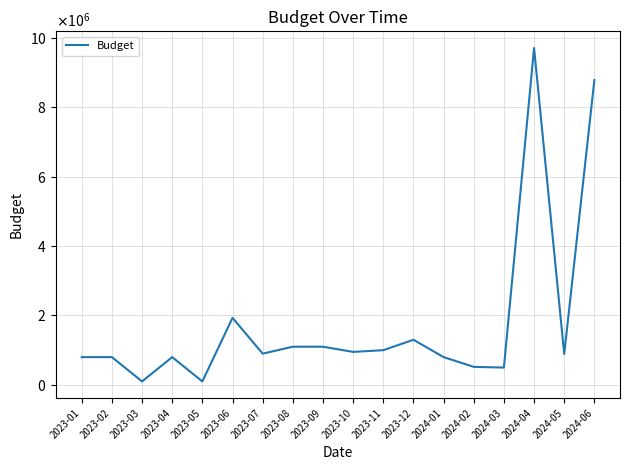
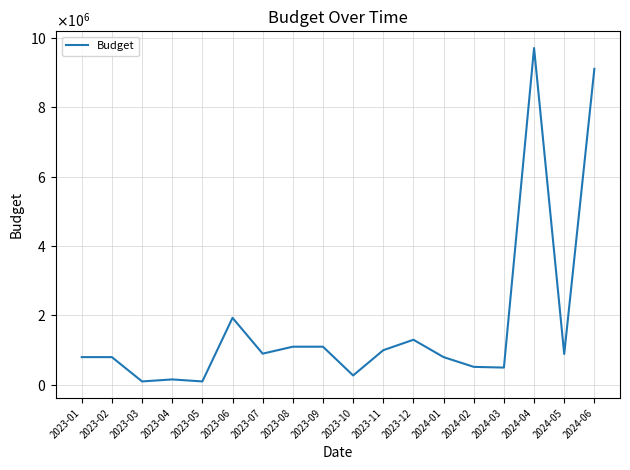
  {
    "2023-01": 800000,
    "2023-02": 800000,
    "2023-03": 100000,
-   "2023-04": 800000,
+   "2023-04": 200000,
    "2023-05": 100000,
    "2023-06": 1900000,
    "2023-07": 900000,
    "2023-08": 1100000,
    "2023-09": 1100000,
-   "2023-10": 1000000,
+   "2023-10": 300000,
    "2023-11": 1000000,
    "2023-12": 1300000,
    "2024-01": 800000,
    "2024-02": 500000,
    "2024-03": 500000,
    "2024-04": 9700000,
    "2024-05": 900000,
-   "2024-06": 8800000
+   "2024-06": 9100000
  }
